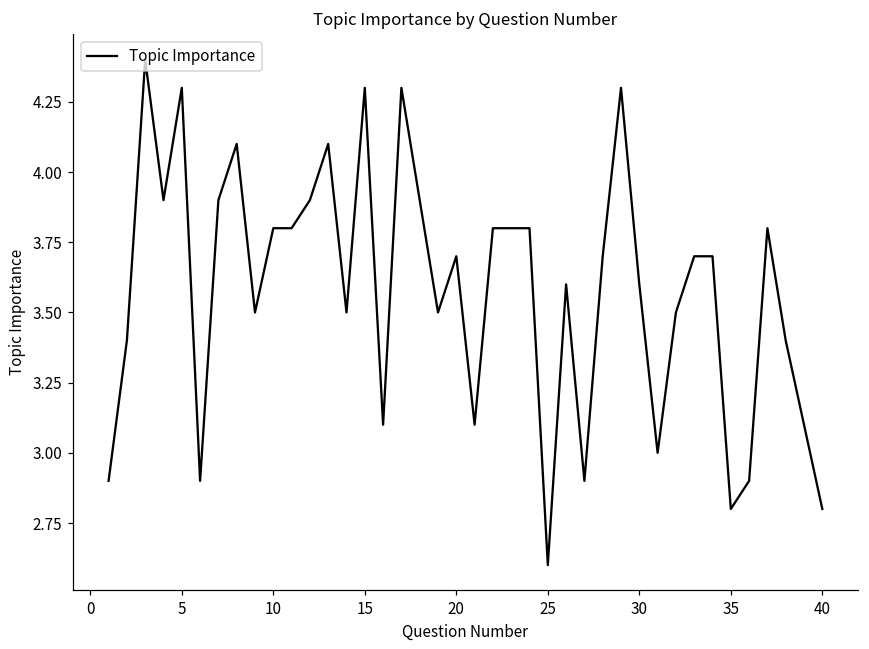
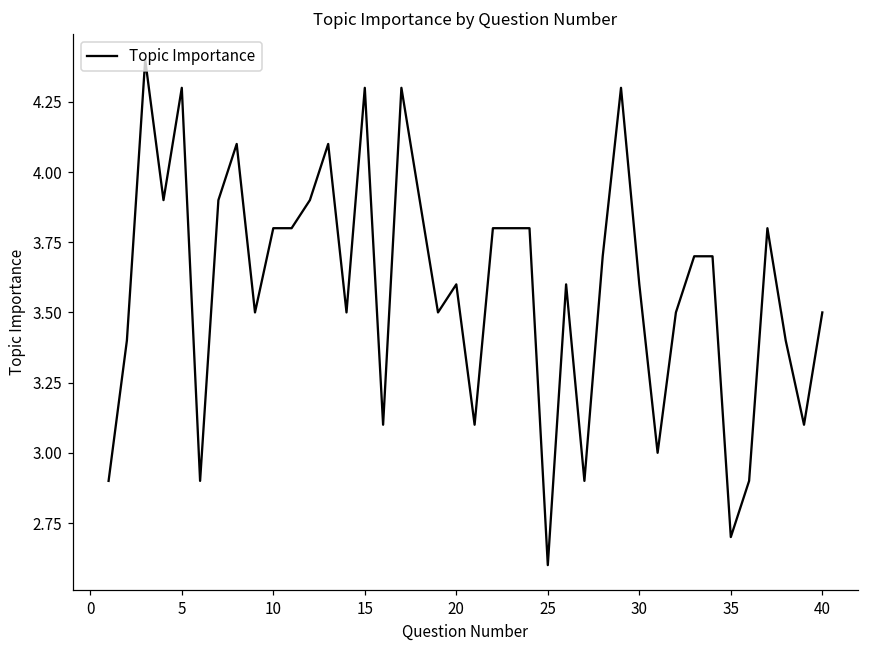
  {
    "5": 4.3,
    "10": 3.8,
    "15": 4.3,
-   "20": 3.7,
+   "20": 3.6,
    "25": 2.6,
    "30": 3.6,
-   "35": 2.8,
-   "40": 2.8
+   "35": 2.7,
+   "40": 3.5
  }
